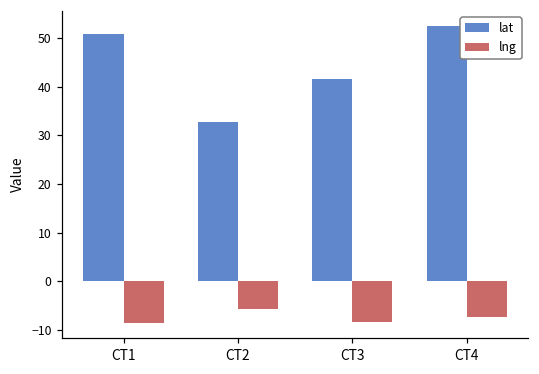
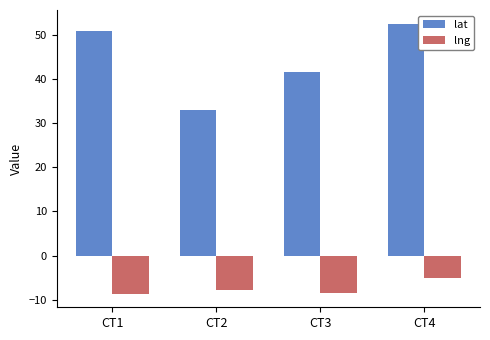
  {
    "lat": {
      "CT1": 51,
      "CT2": 33,
      "CT3": 42,
      "CT4": 53
    },
    "lng": {
      "CT1": -9,
-     "CT2": -6,
+     "CT2": -8,
      "CT3": -8,
-     "CT4": -7
+     "CT4": -5
    }
  }
